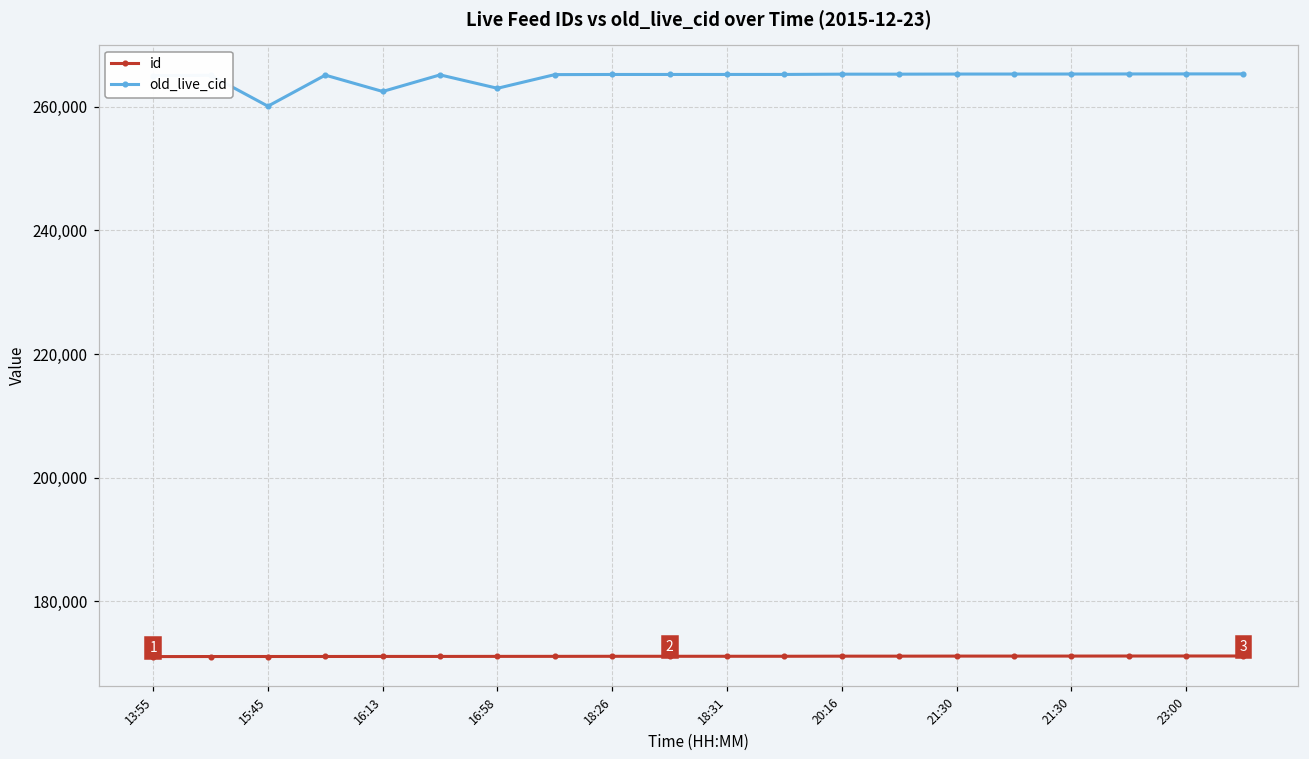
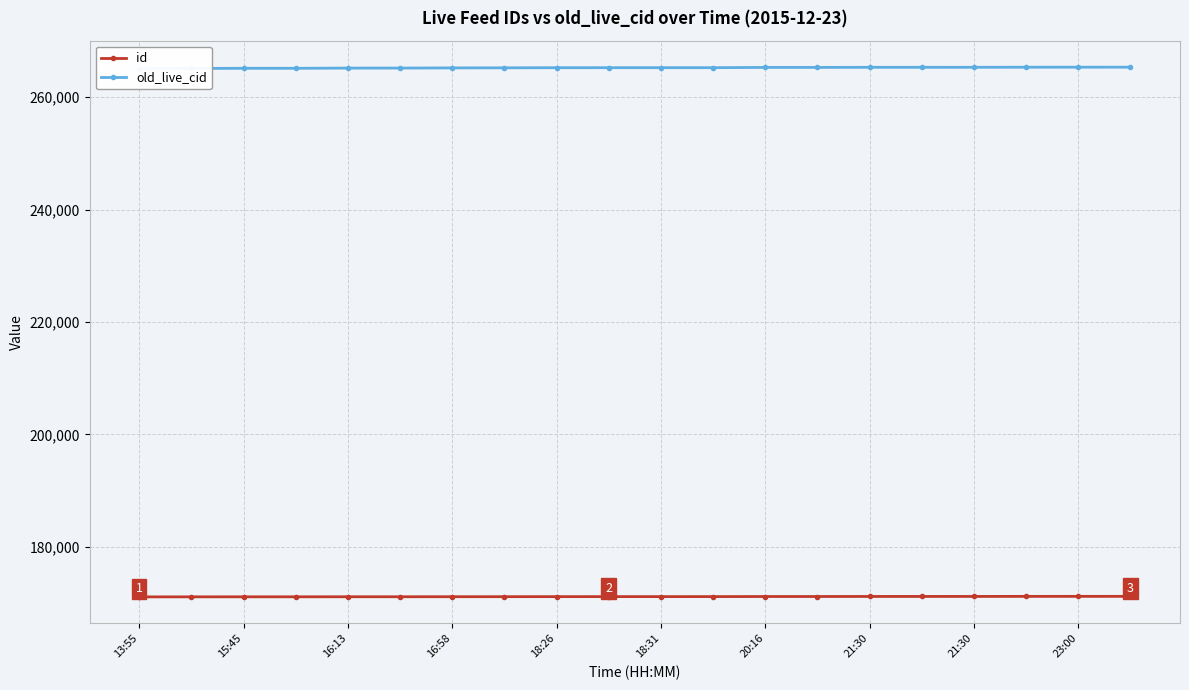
  {
    "id": {
      "15:45": "171,000",
      "16:13": "171,000",
      "16:58": "171,000",
      "18:26": "171,000",
      "18:31": "171,000",
      "20:16": "171,000"
    },
    "old_live_cid": {
-     "15:45": "260,000",
-     "16:13": "262,000",
-     "16:58": "263,000",
+     "15:45": "265,000",
+     "16:13": "265,000",
+     "16:58": "265,000",
      "18:26": "265,000",
      "18:31": "265,000",
      "20:16": "265,000"
    }
  }
